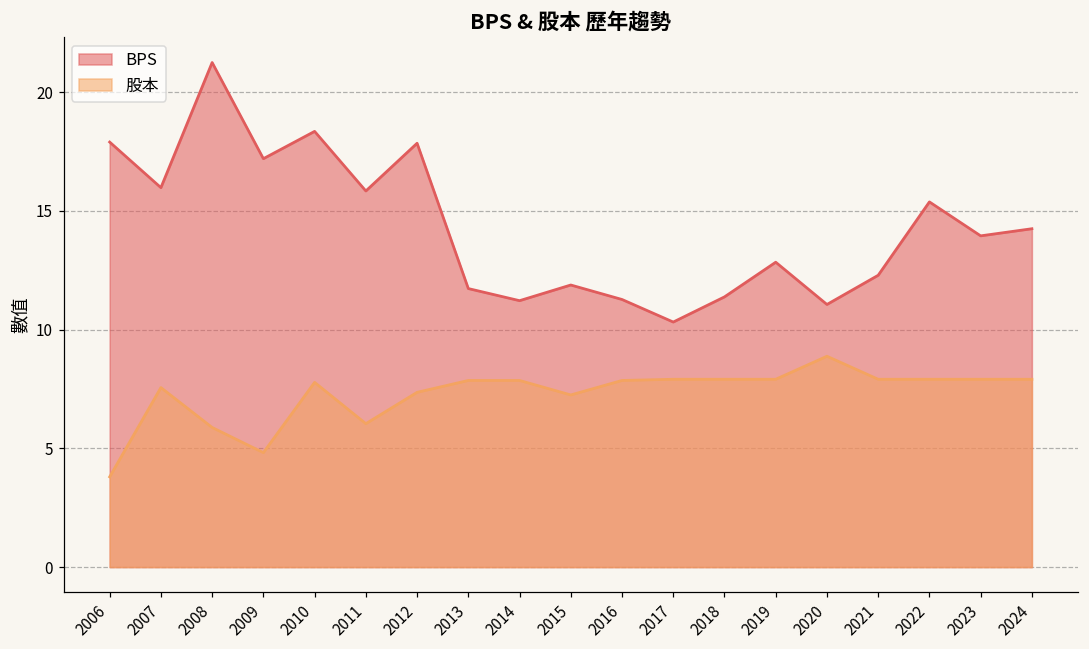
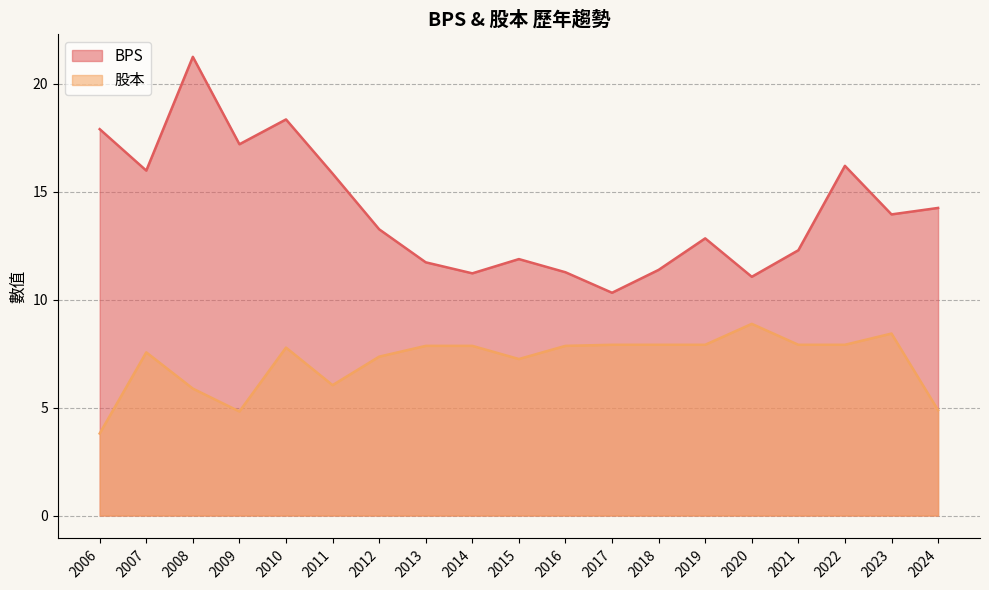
  {
    "BPS": {
      "2006": 17.9,
      "2007": 16.0,
      "2008": 21.3,
      "2009": 17.2,
      "2010": 18.4,
      "2011": 15.8,
-     "2012": 17.9,
+     "2012": 13.3,
      "2013": 11.7,
      "2014": 11.2,
      "2015": 11.9,
      "2016": 11.3,
      "2017": 10.3,
      "2018": 11.4,
      "2019": 12.8,
      "2020": 11.1,
      "2021": 12.3,
-     "2022": 15.4,
+     "2022": 16.2,
      "2023": 14.0,
      "2024": 14.3
    },
    "股本": {
      "2006": 3.8,
      "2007": 7.6,
      "2008": 5.9,
      "2009": 4.8,
      "2010": 7.8,
      "2011": 6.0,
      "2012": 7.4,
      "2013": 7.9,
      "2014": 7.9,
      "2015": 7.3,
      "2016": 7.9,
      "2017": 7.9,
      "2018": 7.9,
      "2019": 7.9,
      "2020": 8.9,
      "2021": 7.9,
      "2022": 7.9,
-     "2023": 7.9,
-     "2024": 7.9
+     "2023": 8.4,
+     "2024": 4.9
    }
  }
